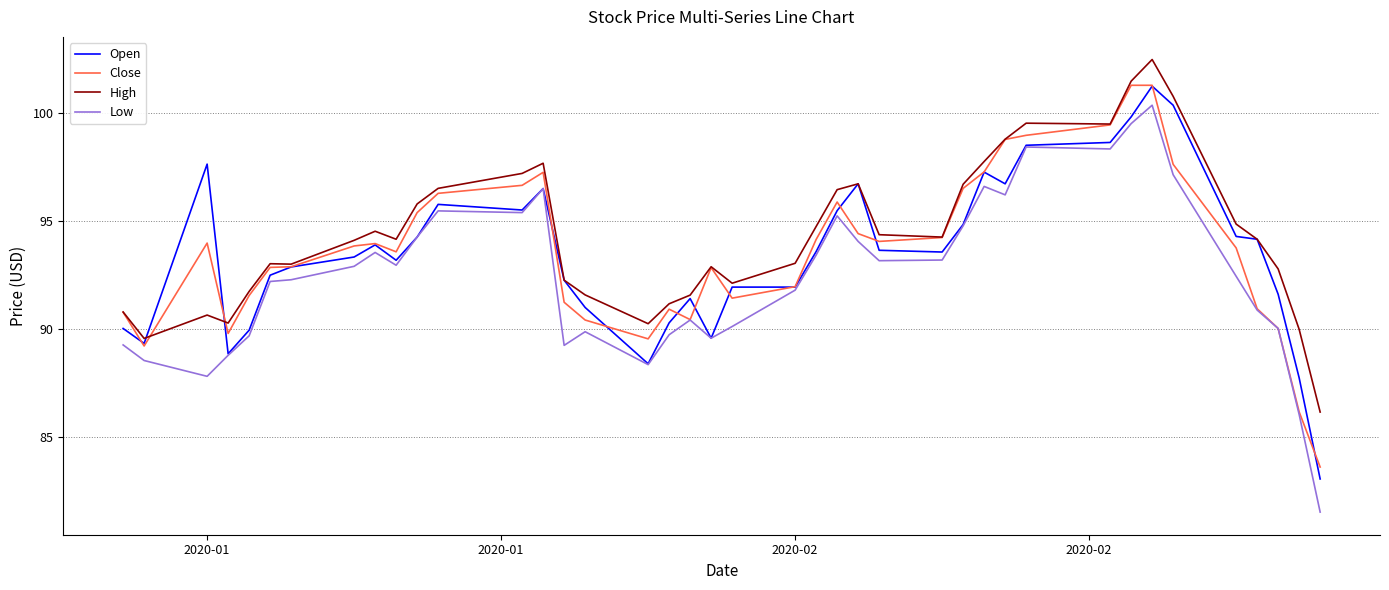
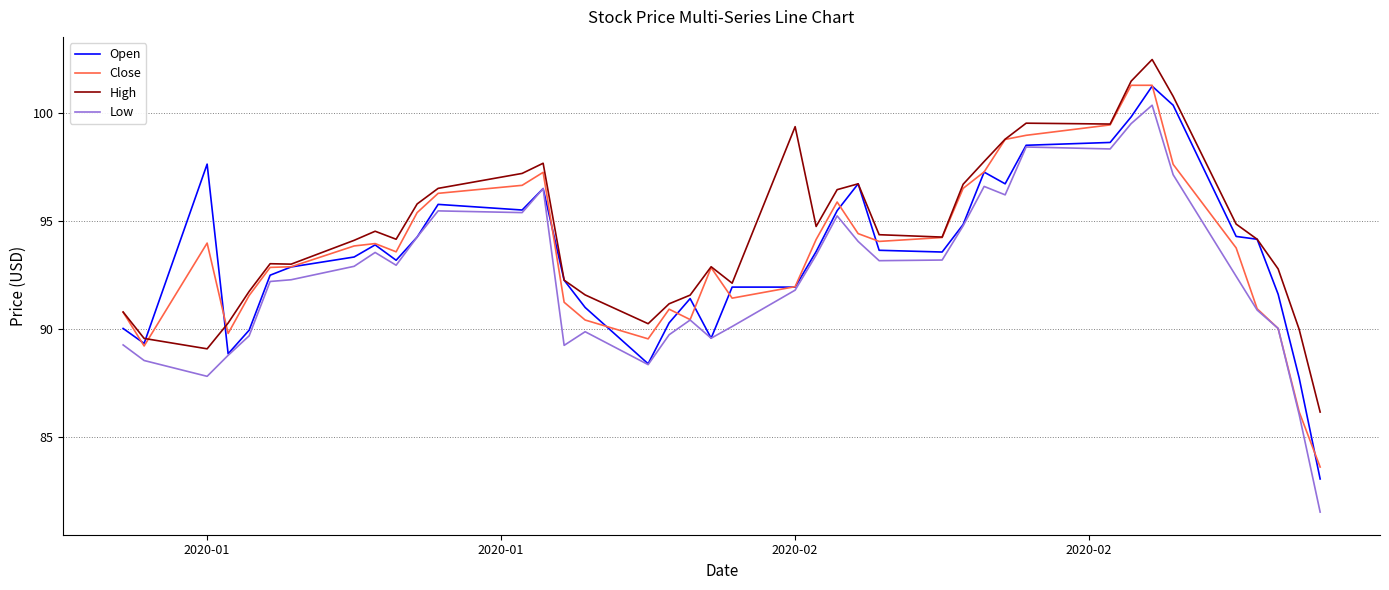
  {
    "Open": {
      "2020-01": 97.6
    },
    "Close": {
      "2020-01": 94.0
    },
    "High": {
-     "2020-01": 90.6,
-     "2020-02": 93.0
+     "2020-01": 89.1,
+     "2020-02": 99.3
    },
    "Low": {
      "2020-01": 87.8,
      "2020-02": 91.8
    }
  }
